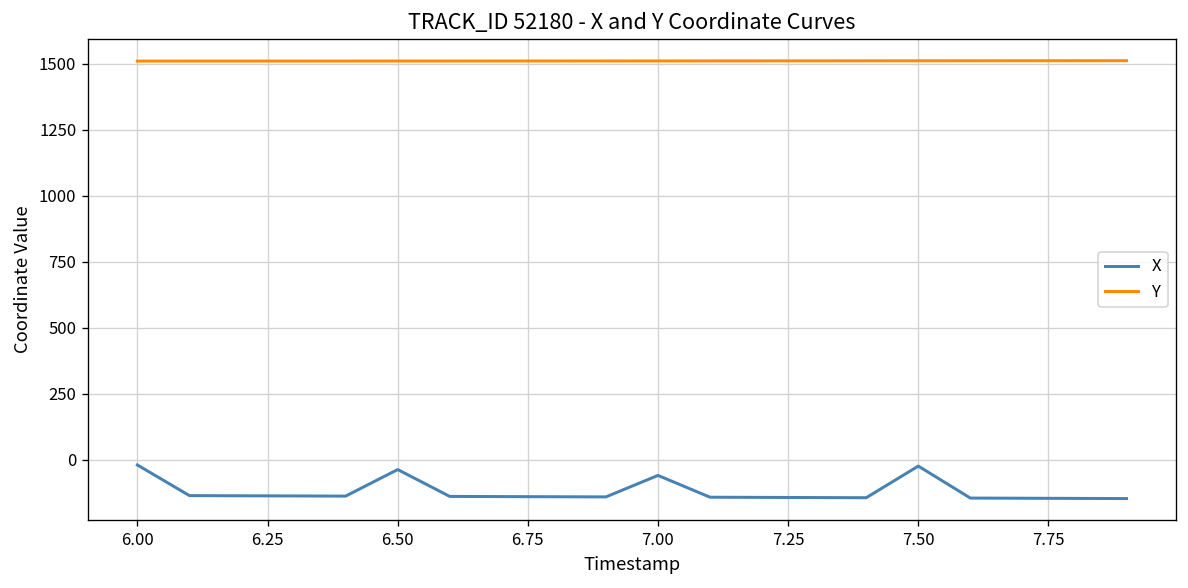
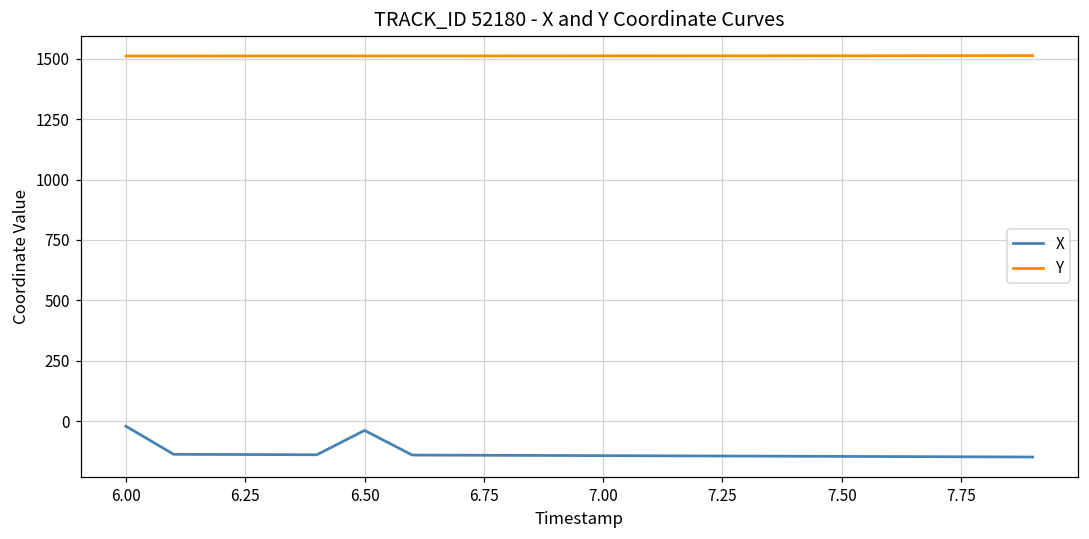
  {
    "X": {
      "6.00": -20,
      "6.50": -40,
-     "7.00": -60,
-     "7.50": -20
+     "7.00": -140,
+     "7.50": -150
    },
    "Y": {
      "6.00": 1510,
      "6.50": 1510,
      "7.00": 1510,
      "7.50": 1510
    }
  }
